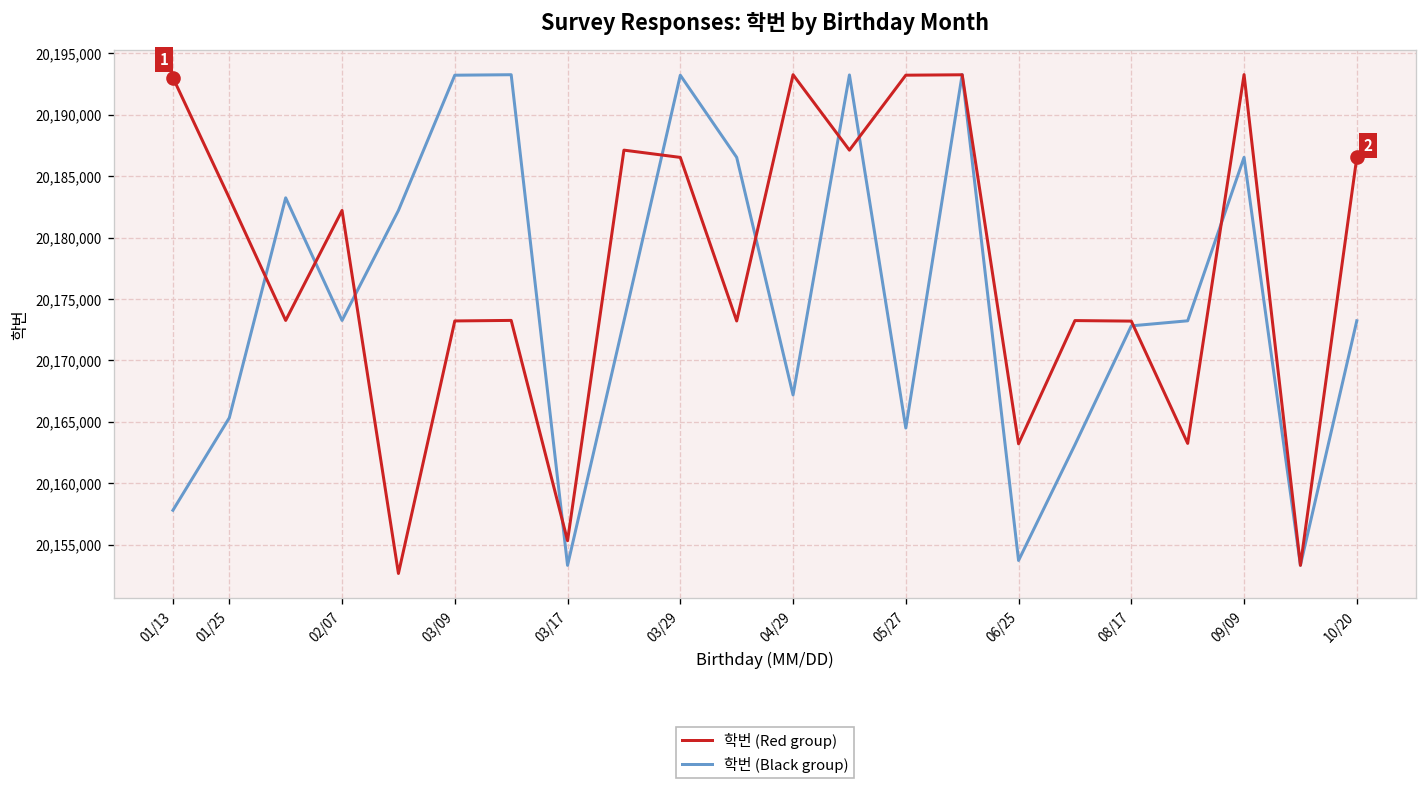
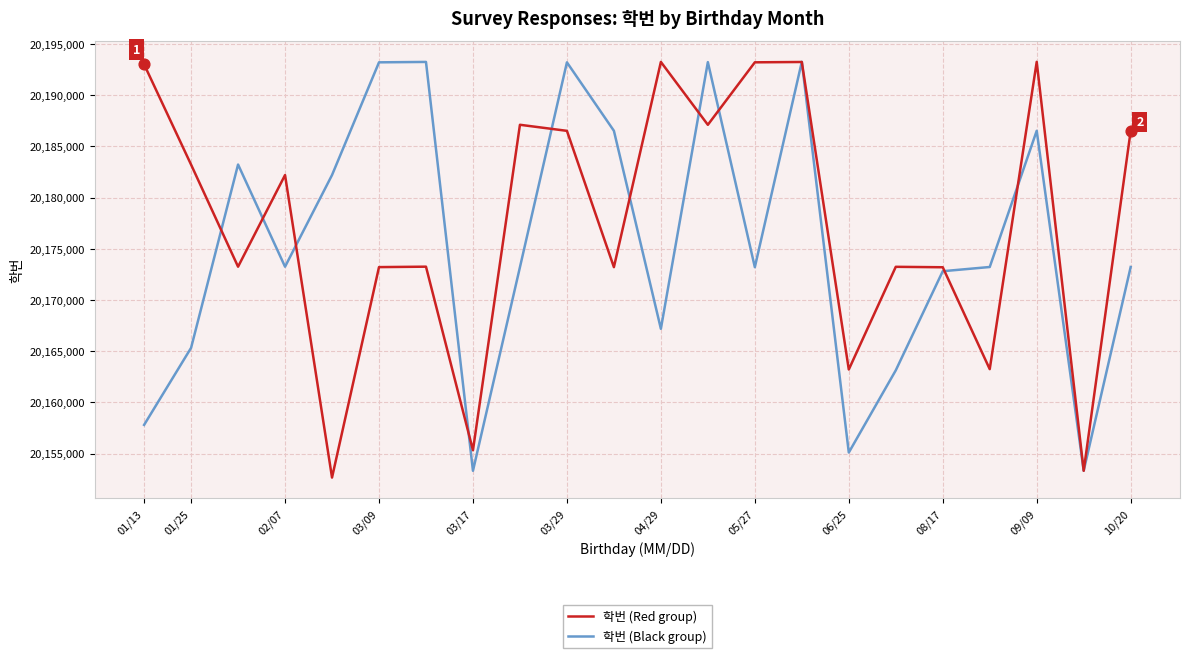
  {
    "학번 (Black group)": {
      "01/13": "20,157,800",
      "01/25": "20,165,300",
      "02/07": "20,173,300",
      "03/09": "20,193,200",
      "03/17": "20,153,300",
      "03/29": "20,193,200",
      "04/29": "20,167,200",
-     "05/27": "20,164,500",
-     "06/25": "20,153,700",
+     "05/27": "20,173,200",
+     "06/25": "20,155,100",
      "08/17": "20,172,800",
      "09/09": "20,186,500",
      "10/20": "20,173,200"
    }
  }
